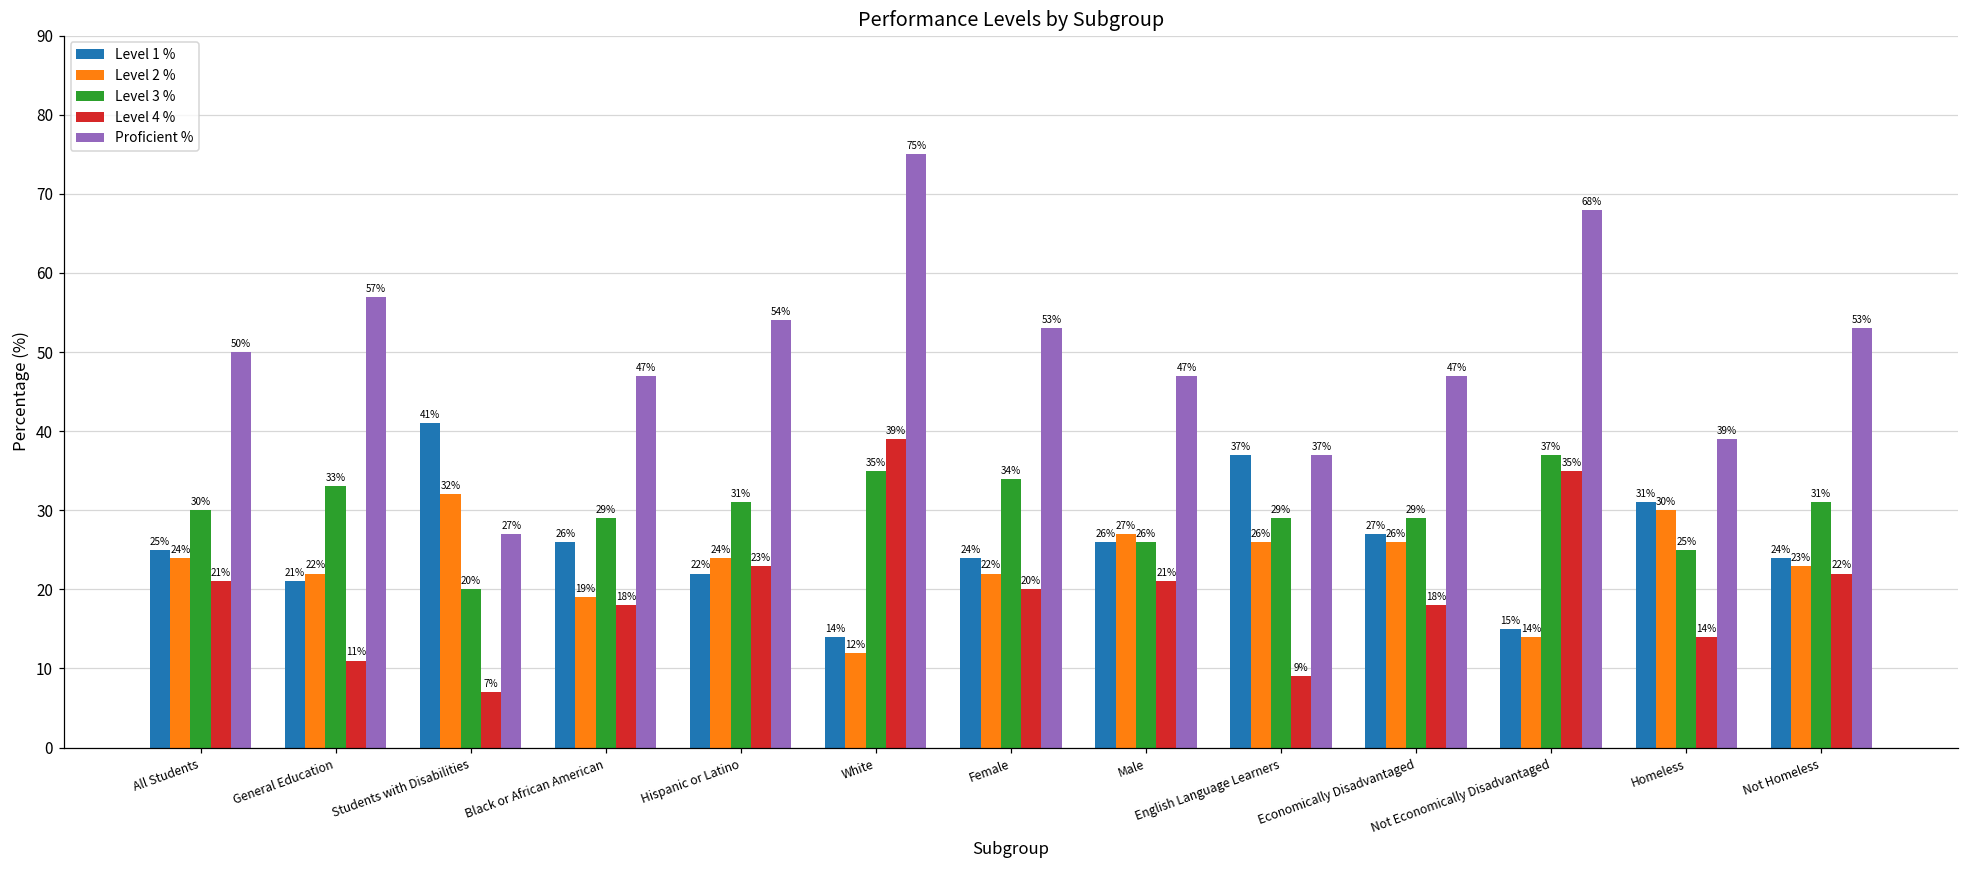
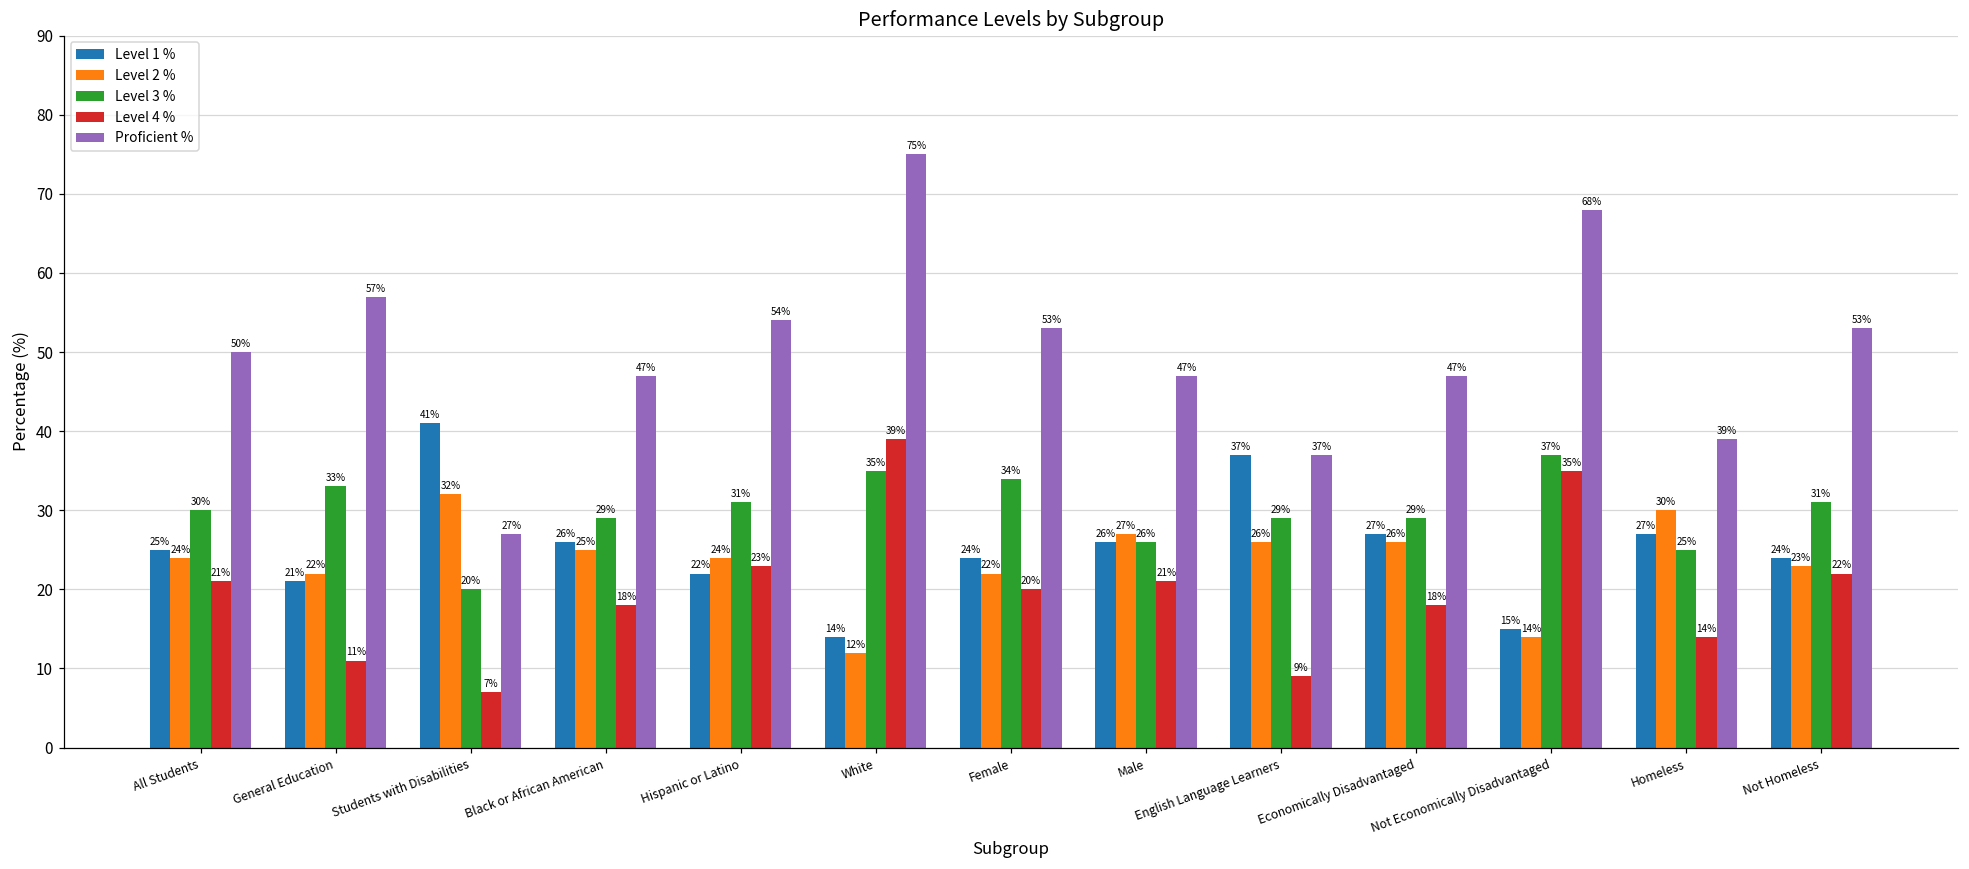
  {
    "Level 1 %": {
      "All Students": "25%",
      "General Education": "21%",
      "Students with Disabilities": "41%",
      "Black or African American": "26%",
      "Hispanic or Latino": "22%",
      "White": "14%",
      "Female": "24%",
      "Male": "26%",
      "English Language Learners": "37%",
      "Economically Disadvantaged": "27%",
      "Not Economically Disadvantaged": "15%",
-     "Homeless": "31%",
+     "Homeless": "27%",
      "Not Homeless": "24%"
    },
    "Level 2 %": {
      "All Students": "24%",
      "General Education": "22%",
      "Students with Disabilities": "32%",
-     "Black or African American": "19%",
+     "Black or African American": "25%",
      "Hispanic or Latino": "24%",
      "White": "12%",
      "Female": "22%",
      "Male": "27%",
      "English Language Learners": "26%",
      "Economically Disadvantaged": "26%",
      "Not Economically Disadvantaged": "14%",
      "Homeless": "30%",
      "Not Homeless": "23%"
    },
    "Level 3 %": {
      "All Students": "30%",
      "General Education": "33%",
      "Students with Disabilities": "20%",
      "Black or African American": "29%",
      "Hispanic or Latino": "31%",
      "White": "35%",
      "Female": "34%",
      "Male": "26%",
      "English Language Learners": "29%",
      "Economically Disadvantaged": "29%",
      "Not Economically Disadvantaged": "37%",
      "Homeless": "25%",
      "Not Homeless": "31%"
    },
    "Level 4 %": {
      "All Students": "21%",
      "General Education": "11%",
      "Students with Disabilities": "7%",
      "Black or African American": "18%",
      "Hispanic or Latino": "23%",
      "White": "39%",
      "Female": "20%",
      "Male": "21%",
      "English Language Learners": "9%",
      "Economically Disadvantaged": "18%",
      "Not Economically Disadvantaged": "35%",
      "Homeless": "14%",
      "Not Homeless": "22%"
    },
    "Proficient %": {
      "All Students": "50%",
      "General Education": "57%",
      "Students with Disabilities": "27%",
      "Black or African American": "47%",
      "Hispanic or Latino": "54%",
      "White": "75%",
      "Female": "53%",
      "Male": "47%",
      "English Language Learners": "37%",
      "Economically Disadvantaged": "47%",
      "Not Economically Disadvantaged": "68%",
      "Homeless": "39%",
      "Not Homeless": "53%"
    }
  }
